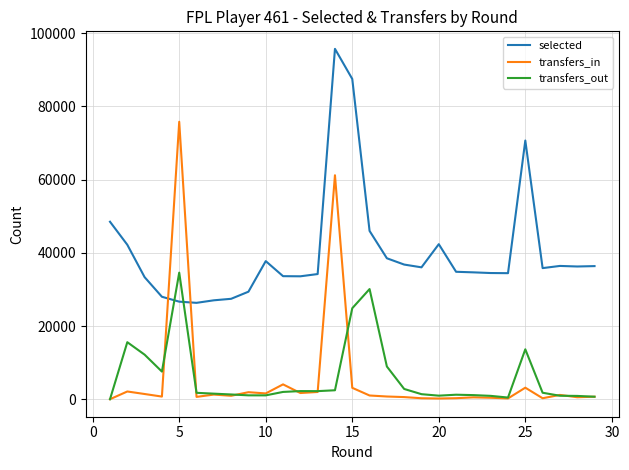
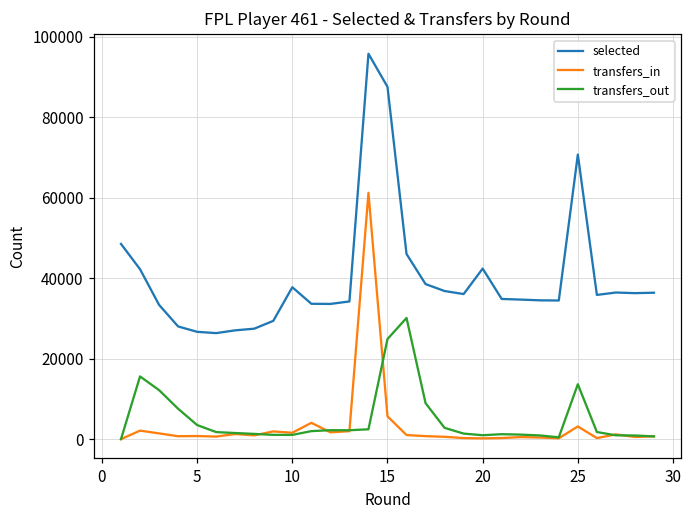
  {
    "selected": {
      "5": 27000,
      "10": 38000,
      "15": 88000,
      "20": 42000,
      "25": 71000
    },
    "transfers_in": {
-     "5": 76000,
-     "15": 3000,
+     "5": 1000,
+     "15": 6000,
      "20": 0,
      "25": 3000
    },
    "transfers_out": {
-     "5": 35000,
+     "5": 3000,
      "15": 25000,
      "20": 1000,
      "25": 14000
    }
  }
